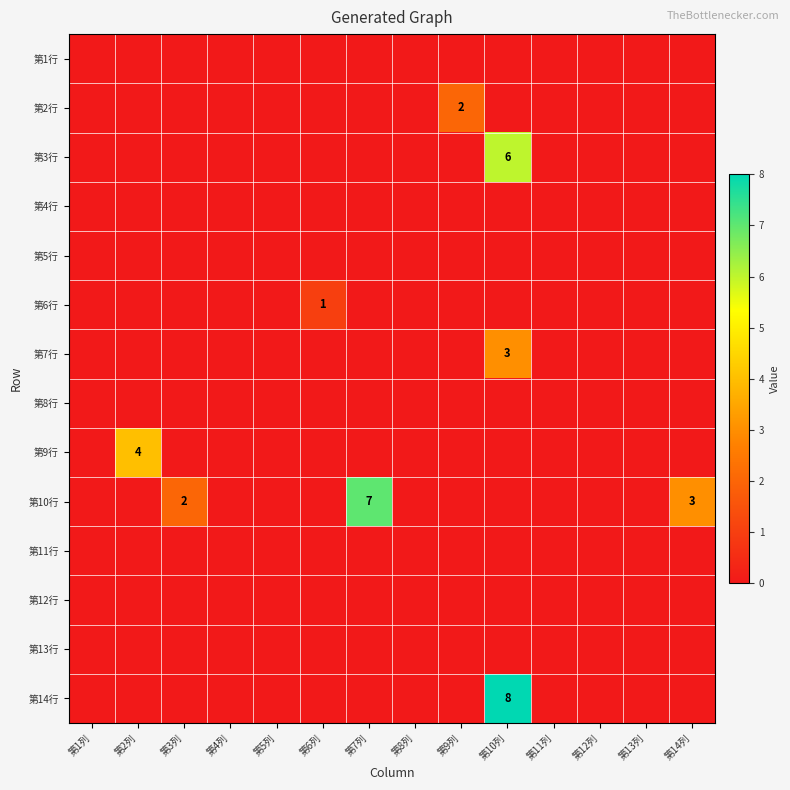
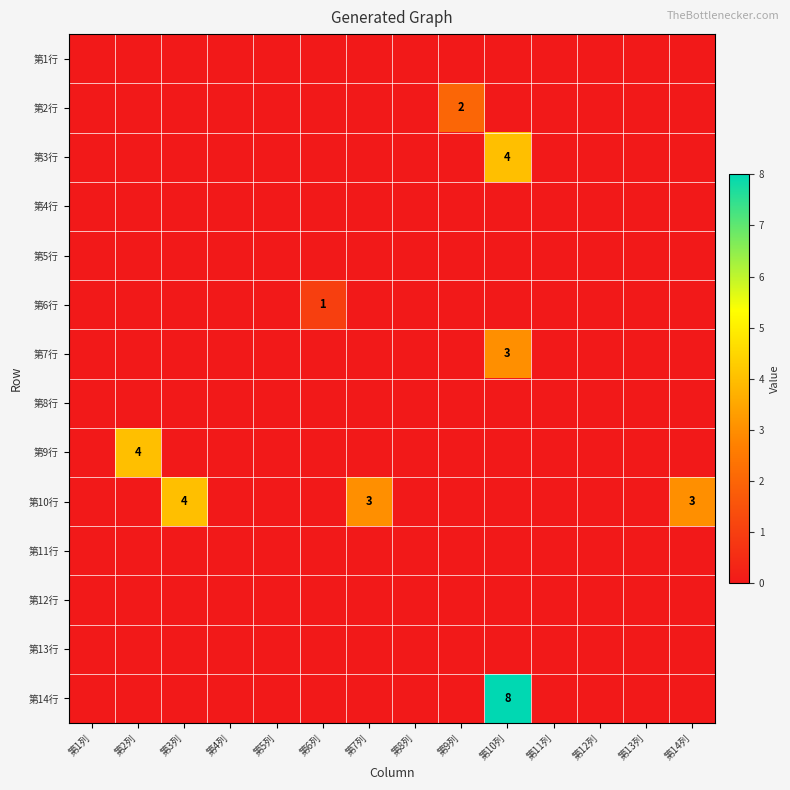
  {
    "第2行": {
      "第9列": 2
    },
    "第3行": {
-     "第10列": 6
+     "第10列": 4
    },
    "第6行": {
      "第6列": 1
    },
    "第7行": {
      "第10列": 3
    },
    "第9行": {
      "第2列": 4
    },
    "第10行": {
-     "第3列": 2,
-     "第7列": 7,
+     "第3列": 4,
+     "第7列": 3,
      "第14列": 3
    },
    "第14行": {
      "第10列": 8
    }
  }
